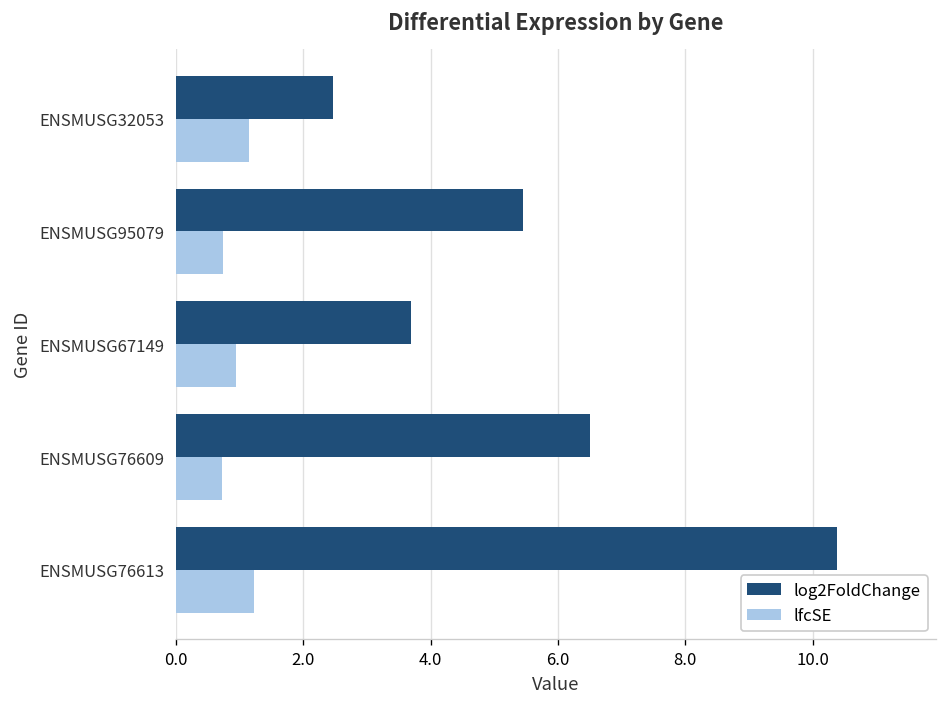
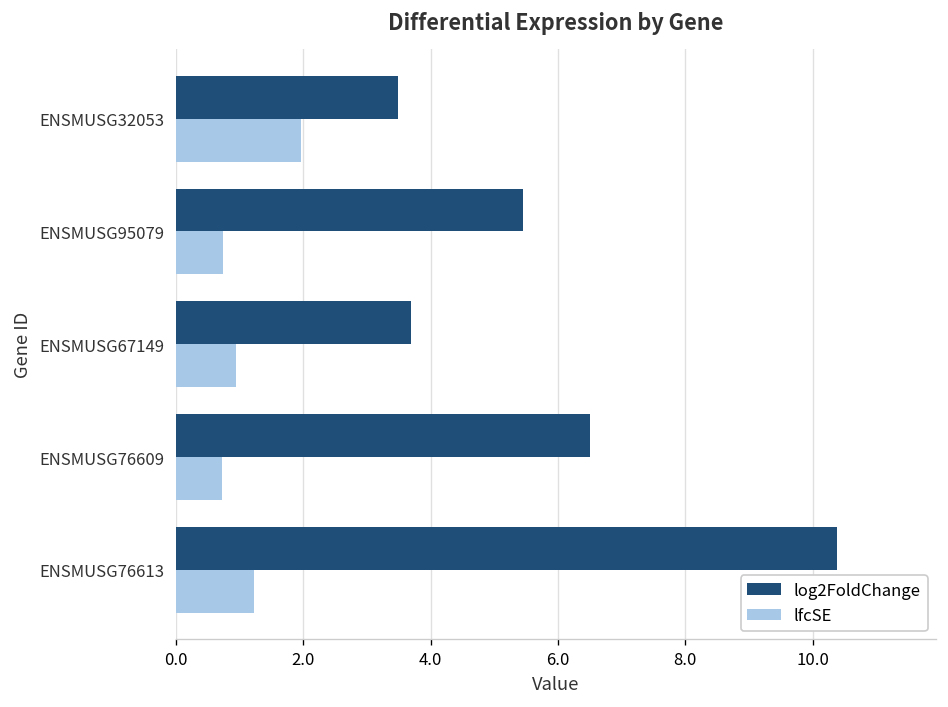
  {
    "log2FoldChange": {
-     "ENSMUSG32053": 2.5,
+     "ENSMUSG32053": 3.5,
      "ENSMUSG95079": 5.4,
      "ENSMUSG67149": 3.7,
      "ENSMUSG76609": 6.5,
      "ENSMUSG76613": 10.4
    },
    "lfcSE": {
-     "ENSMUSG32053": 1.1,
+     "ENSMUSG32053": 2.0,
      "ENSMUSG95079": 0.7,
      "ENSMUSG67149": 1.0,
      "ENSMUSG76609": 0.7,
      "ENSMUSG76613": 1.2
    }
  }
